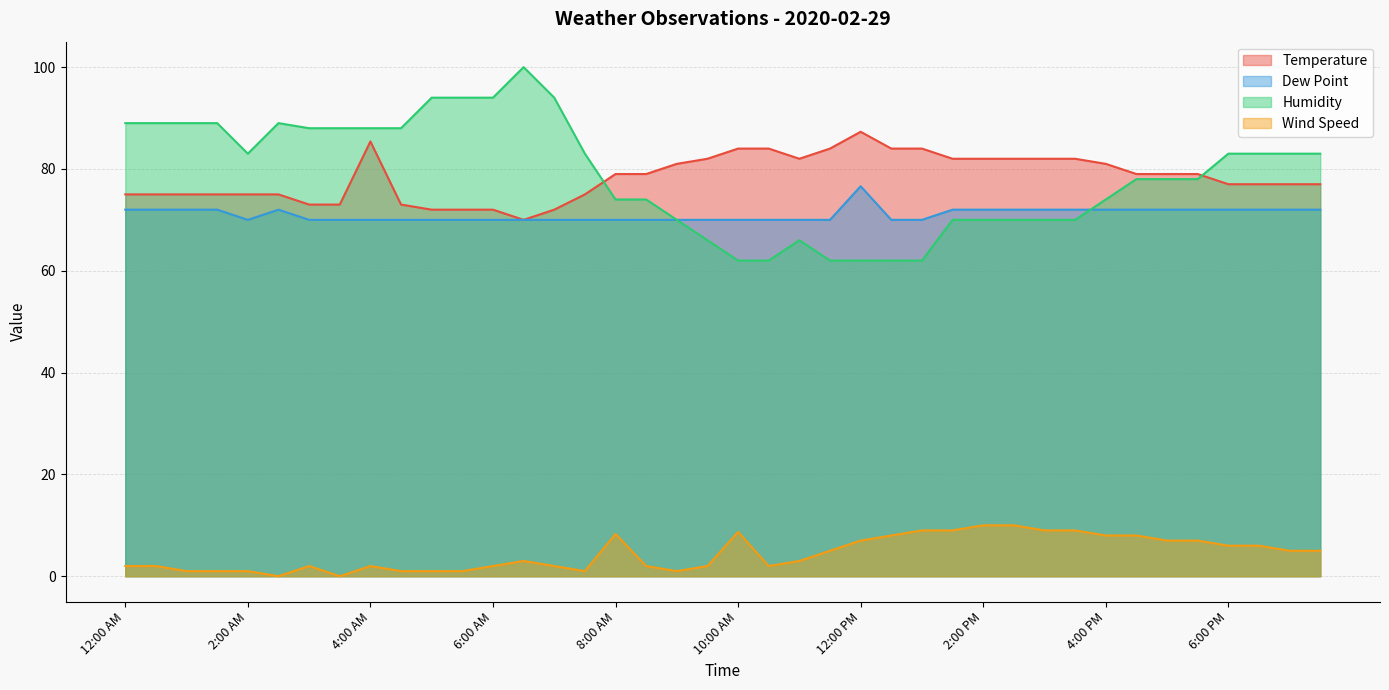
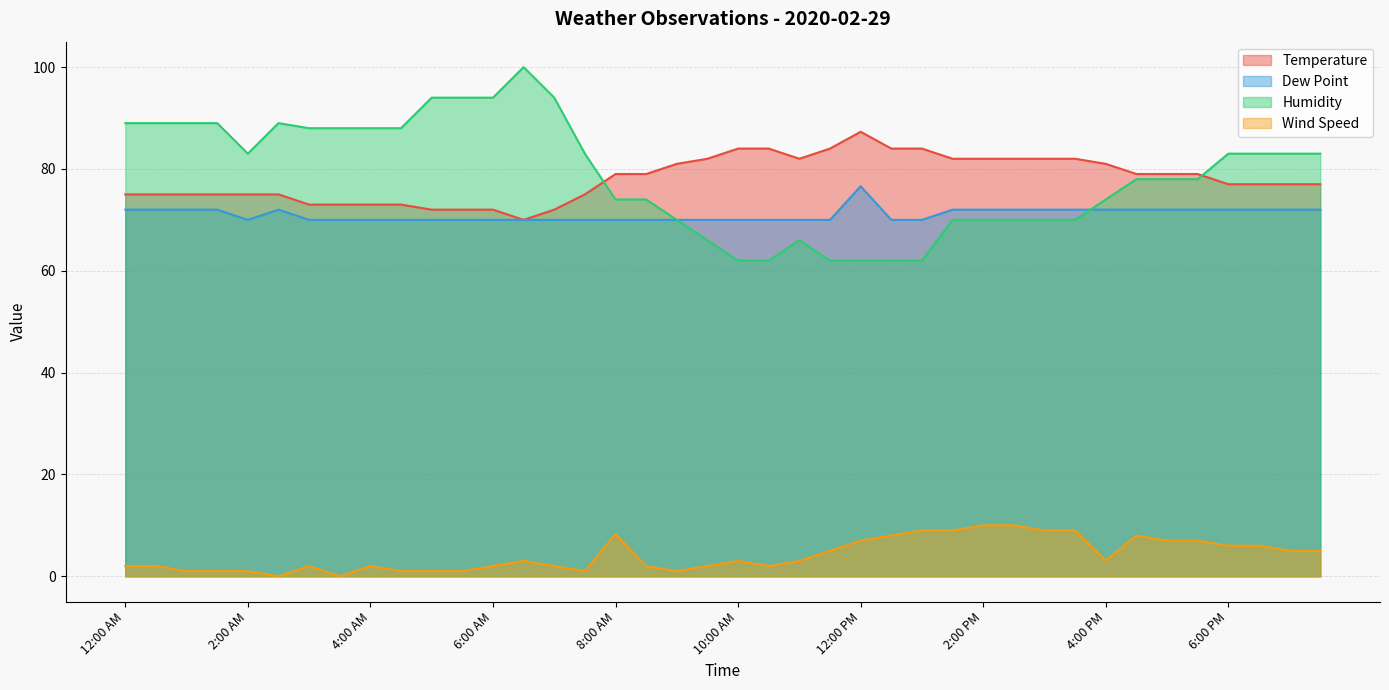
  {
    "Temperature": {
      "12:00 AM": 75,
      "2:00 AM": 75,
-     "4:00 AM": 85,
+     "4:00 AM": 73,
      "6:00 AM": 72,
      "8:00 AM": 79,
      "10:00 AM": 84,
      "12:00 PM": 87,
      "2:00 PM": 82,
      "4:00 PM": 81,
      "6:00 PM": 77
    },
    "Dew Point": {
      "12:00 AM": 72,
      "2:00 AM": 70,
      "4:00 AM": 70,
      "6:00 AM": 70,
      "8:00 AM": 70,
      "10:00 AM": 70,
      "12:00 PM": 77,
      "2:00 PM": 72,
      "4:00 PM": 72,
      "6:00 PM": 72
    },
    "Humidity": {
      "12:00 AM": 89,
      "2:00 AM": 83,
      "4:00 AM": 88,
      "6:00 AM": 94,
      "8:00 AM": 74,
      "10:00 AM": 62,
      "12:00 PM": 62,
      "2:00 PM": 70,
      "4:00 PM": 74,
      "6:00 PM": 83
    },
    "Wind Speed": {
      "12:00 AM": 2,
      "2:00 AM": 1,
      "4:00 AM": 2,
      "6:00 AM": 2,
      "8:00 AM": 8,
-     "10:00 AM": 9,
+     "10:00 AM": 3,
      "12:00 PM": 7,
      "2:00 PM": 10,
-     "4:00 PM": 8,
+     "4:00 PM": 3,
      "6:00 PM": 6
    }
  }
